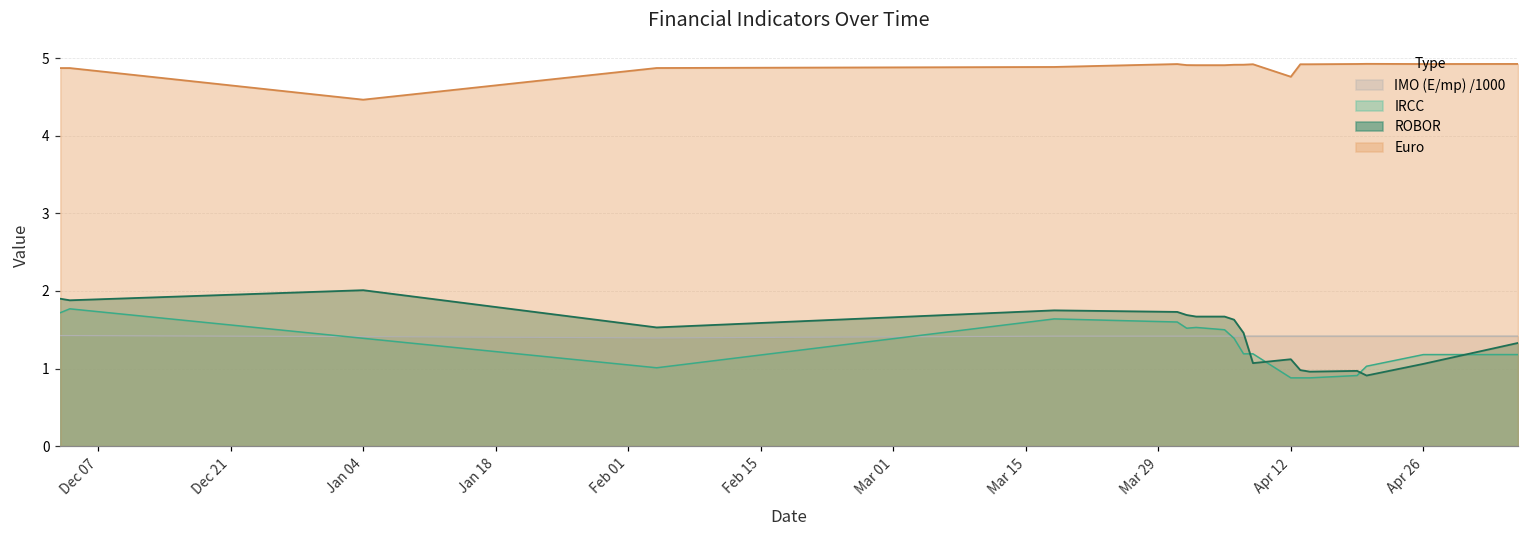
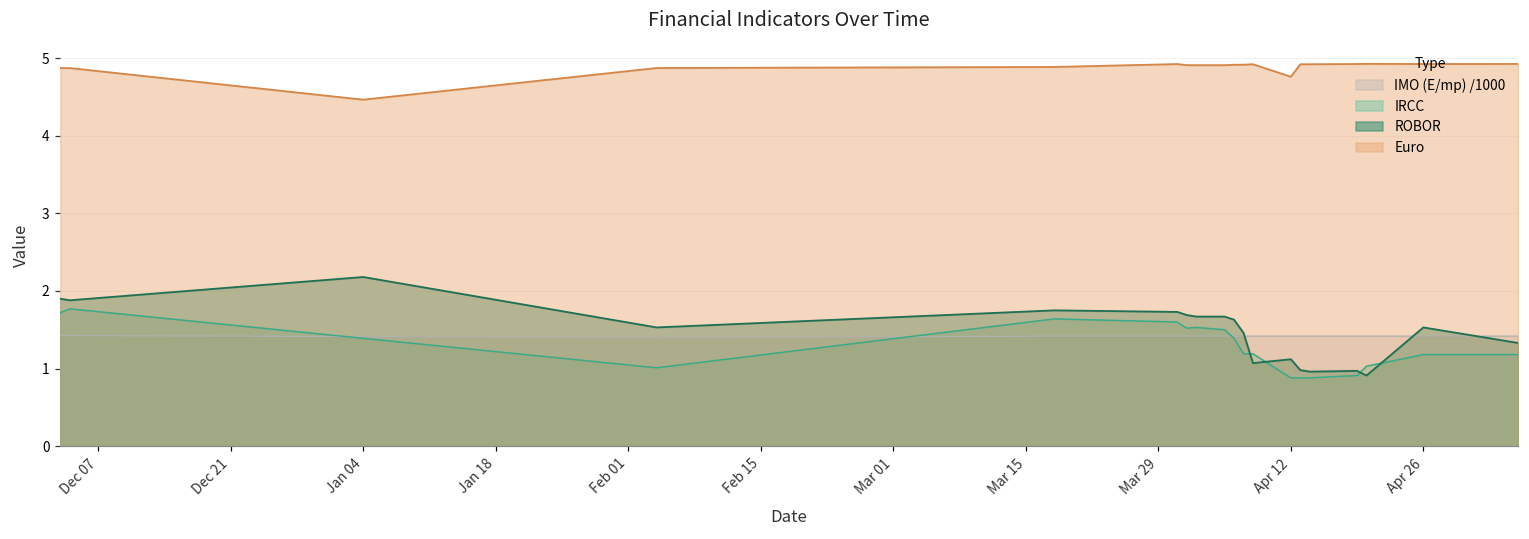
  {
    "IMO (E/mp) /1000": {
      "Apr 12": 1.4,
      "Apr 26": 1.4
    },
    "IRCC": {
      "Apr 12": 0.9,
      "Apr 26": 1.2
    },
    "ROBOR": {
-     "Jan 04": 2.0,
+     "Jan 04": 2.2,
      "Apr 12": 1.1,
-     "Apr 26": 1.1
+     "Apr 26": 1.5
    },
    "Euro": {
      "Jan 04": 4.5,
      "Apr 12": 4.8,
      "Apr 26": 4.9
    }
  }
